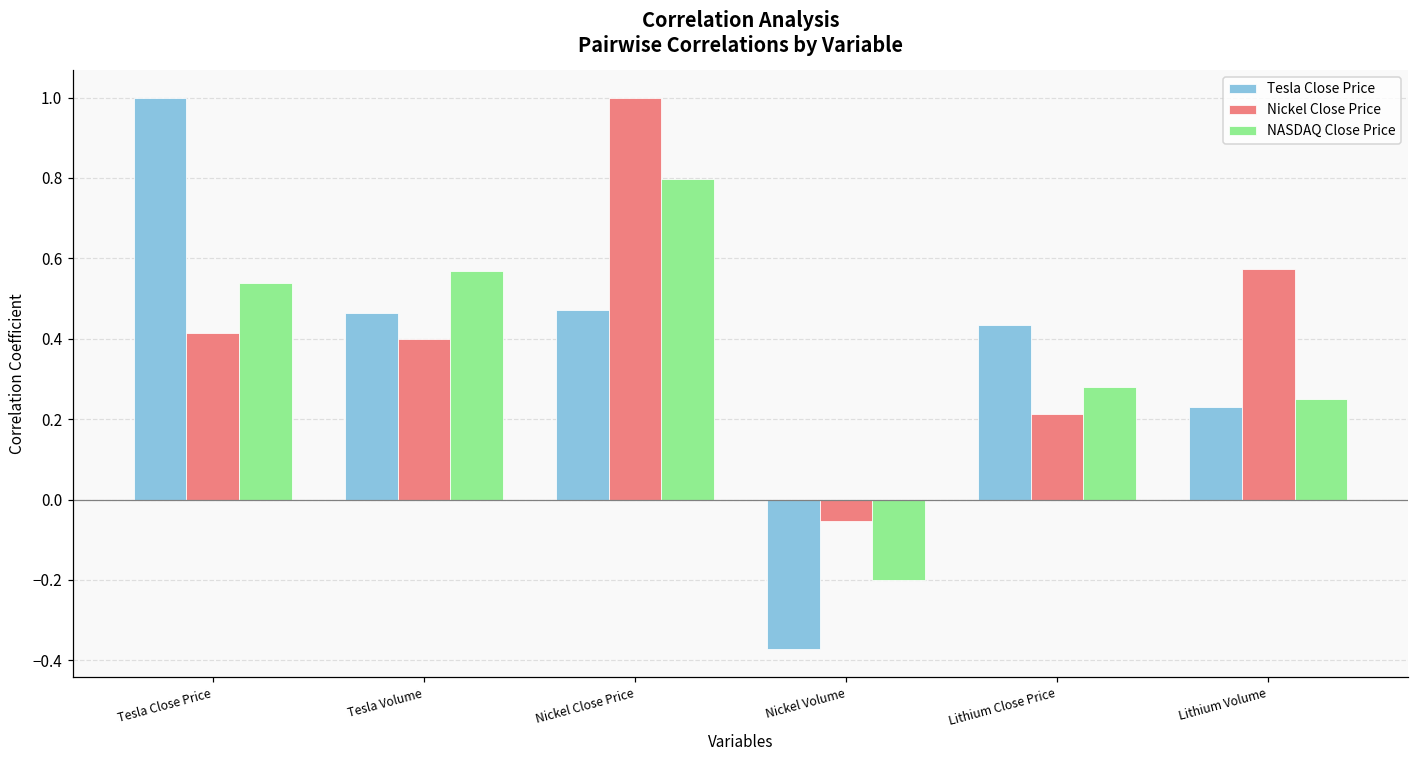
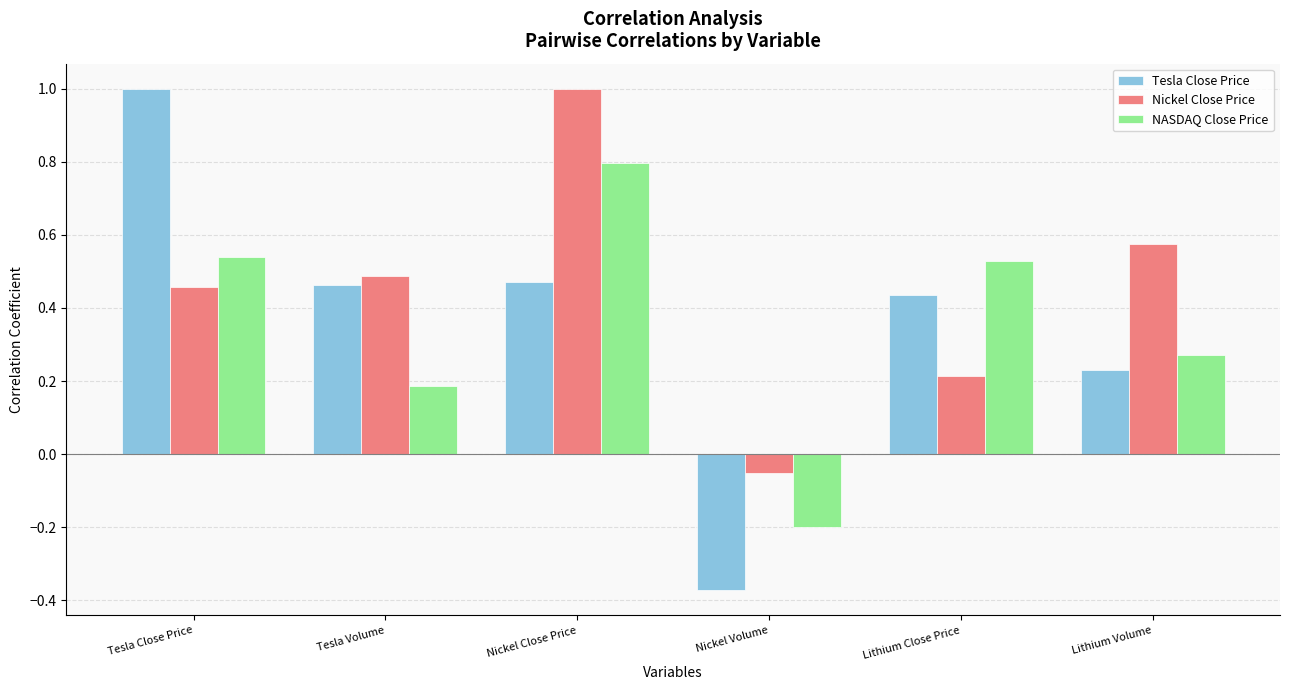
  {
    "Tesla Close Price": {
      "Tesla Close Price": 1.00,
      "Tesla Volume": 0.46,
      "Nickel Close Price": 0.47,
      "Nickel Volume": -0.37,
      "Lithium Close Price": 0.44,
      "Lithium Volume": 0.23
    },
    "Nickel Close Price": {
-     "Tesla Close Price": 0.41,
-     "Tesla Volume": 0.40,
+     "Tesla Close Price": 0.46,
+     "Tesla Volume": 0.49,
      "Nickel Close Price": 1.00,
      "Nickel Volume": -0.05,
      "Lithium Close Price": 0.21,
      "Lithium Volume": 0.57
    },
    "NASDAQ Close Price": {
      "Tesla Close Price": 0.54,
-     "Tesla Volume": 0.57,
+     "Tesla Volume": 0.19,
      "Nickel Close Price": 0.80,
      "Nickel Volume": -0.20,
-     "Lithium Close Price": 0.28,
-     "Lithium Volume": 0.25
+     "Lithium Close Price": 0.53,
+     "Lithium Volume": 0.27
    }
  }
